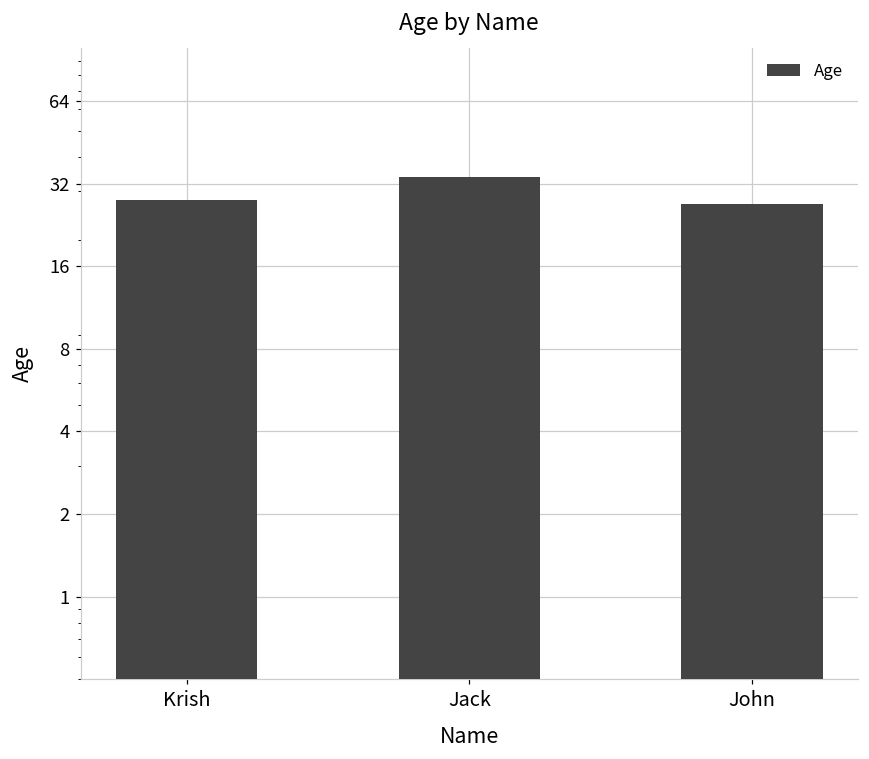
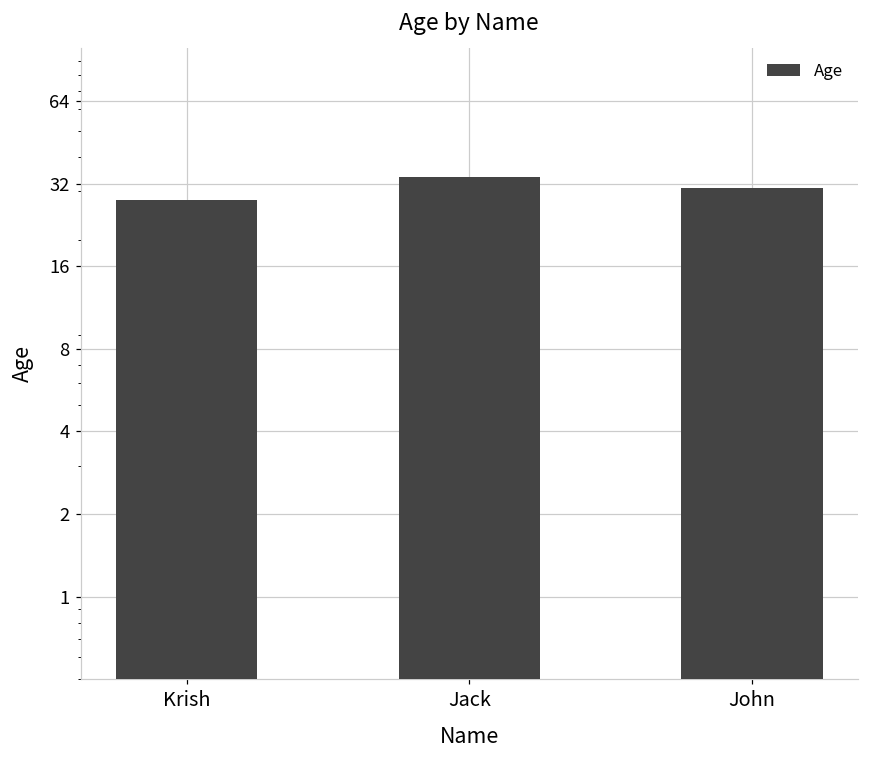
  {
    "Krish": 28,
    "Jack": 34,
-   "John": 27
+   "John": 31
  }
